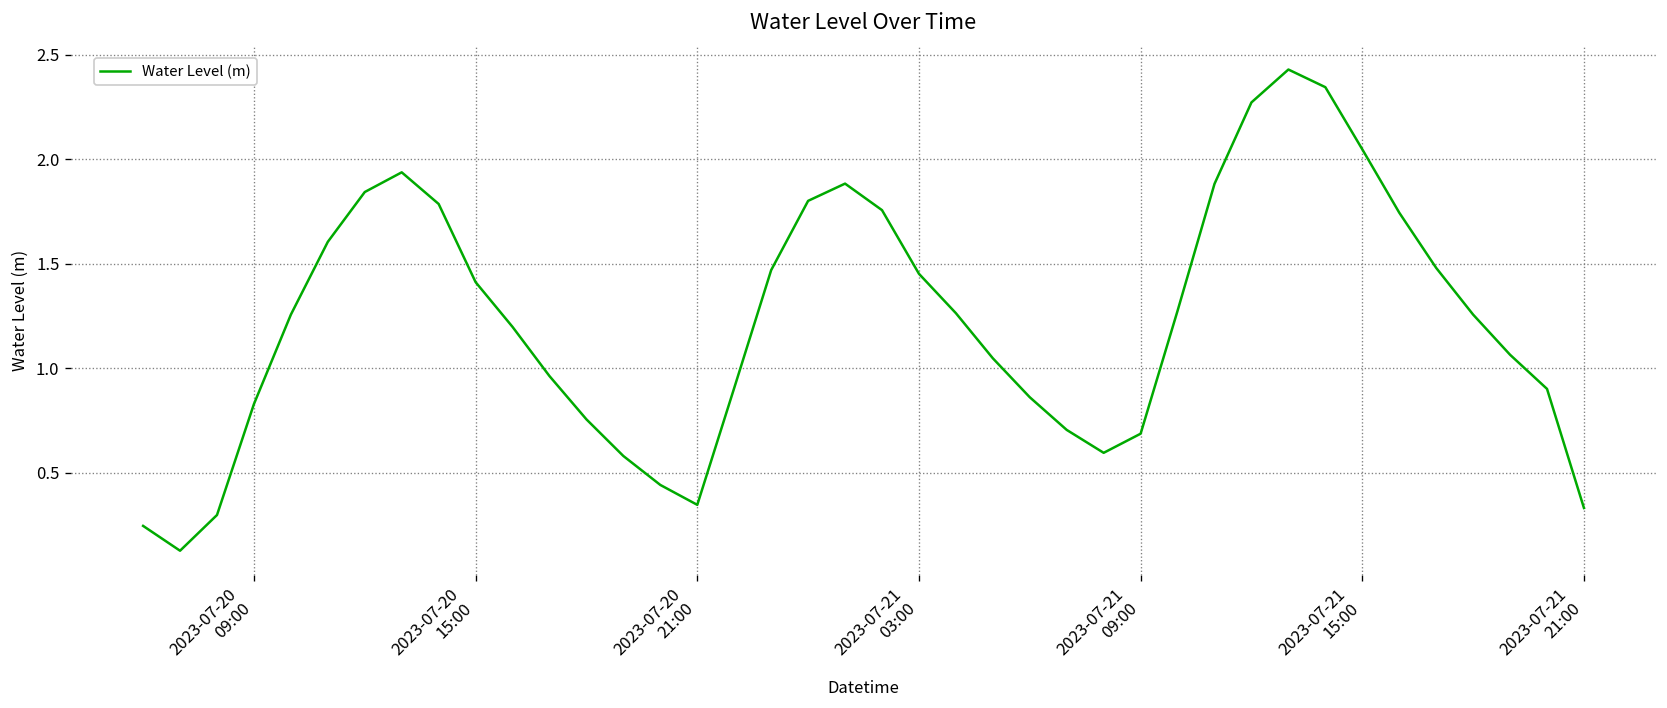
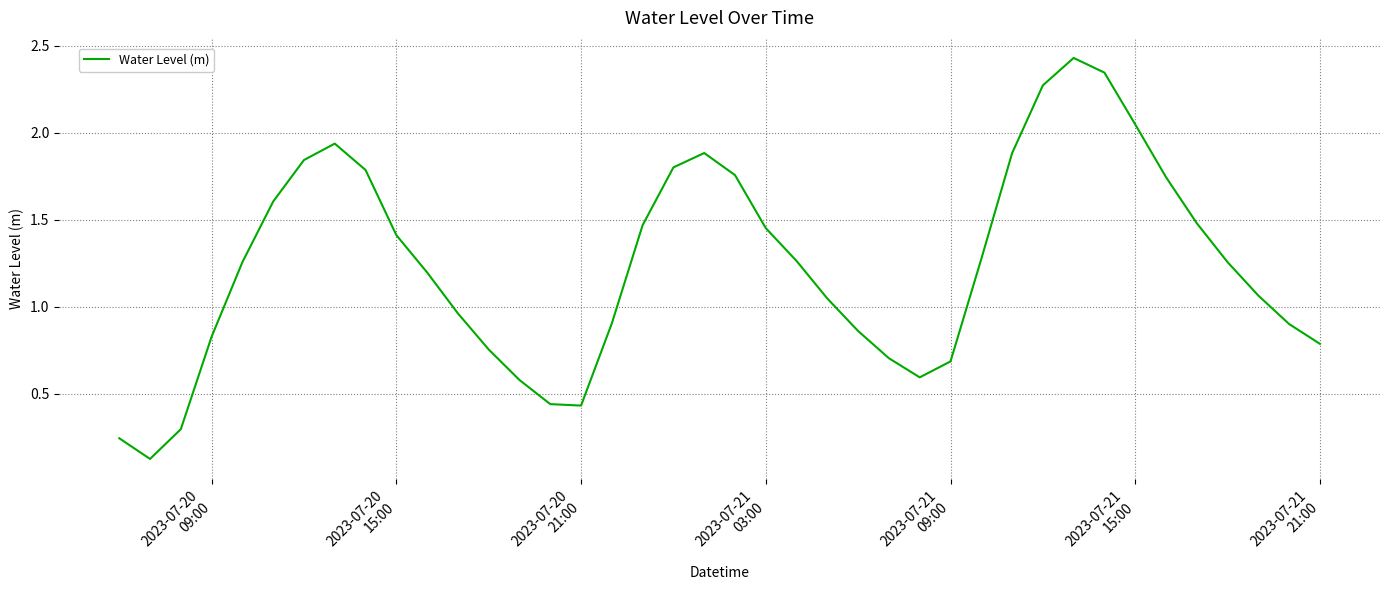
  {
    "2023-07-20 09:00": 0.83,
    "2023-07-20 15:00": 1.41,
-   "2023-07-20 21:00": 0.35,
+   "2023-07-20 21:00": 0.43,
    "2023-07-21 03:00": 1.45,
    "2023-07-21 09:00": 0.69,
    "2023-07-21 15:00": 2.05,
-   "2023-07-21 21:00": 0.33
+   "2023-07-21 21:00": 0.79
  }
